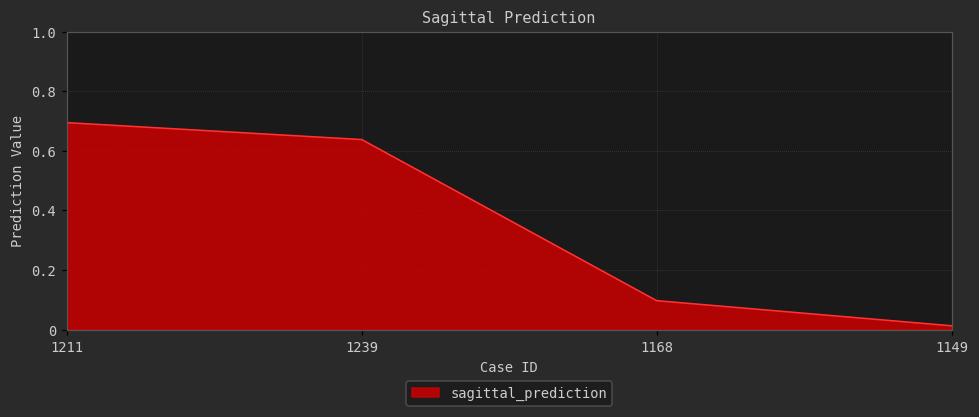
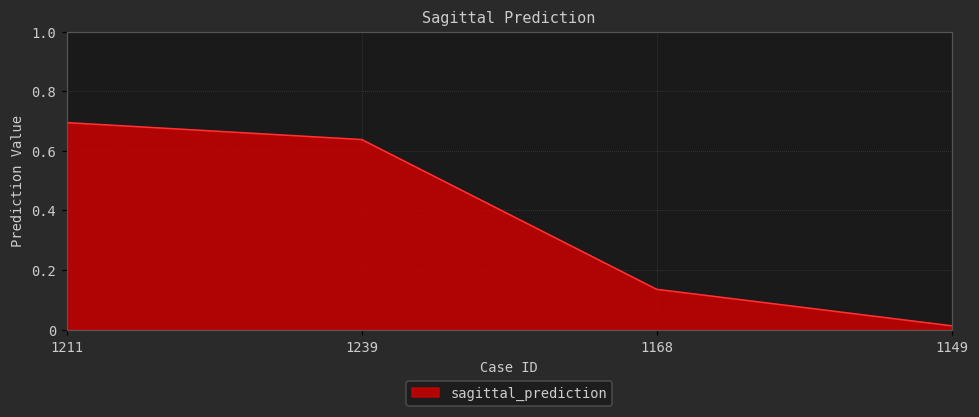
  {
    "1211": 0.69,
    "1239": 0.64,
-   "1168": 0.10,
+   "1168": 0.14,
    "1149": 0.01
  }
